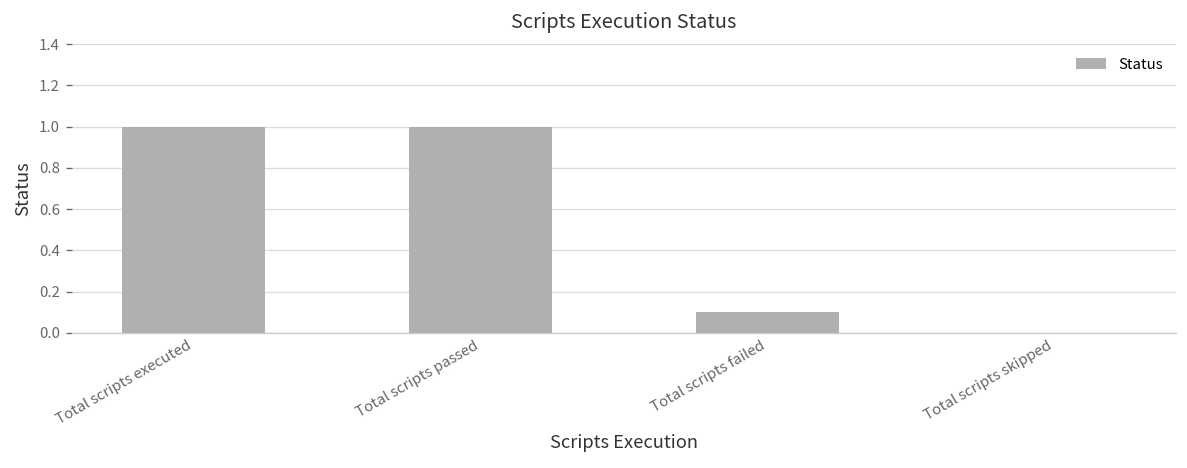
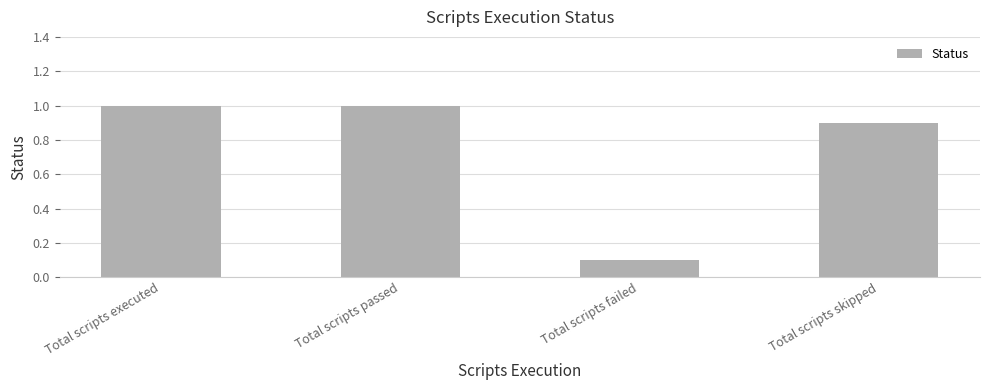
  {
    "Total scripts executed": 1.0,
    "Total scripts passed": 1.0,
    "Total scripts failed": 0.1,
-   "Total scripts skipped": 0.0
+   "Total scripts skipped": 0.9
  }
